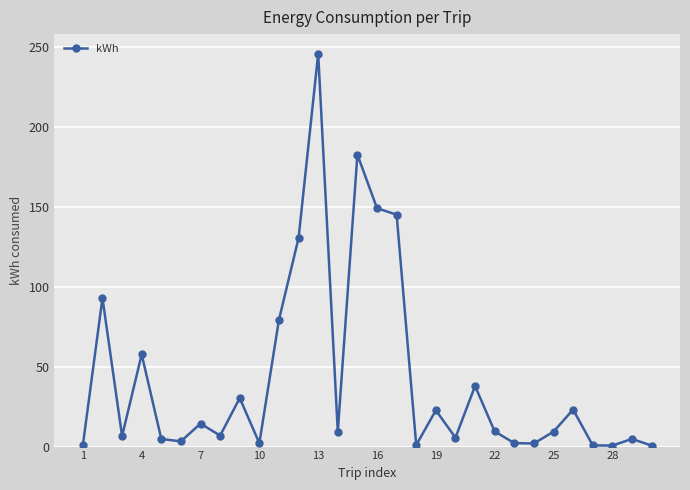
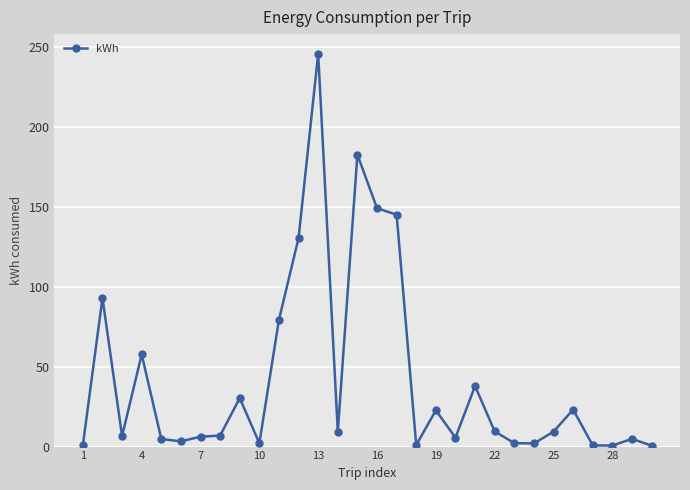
  {
    "1": 1,
    "4": 58,
-   "7": 14,
+   "7": 6,
    "10": 2,
    "13": 246,
    "16": 149,
    "19": 23,
    "22": 9,
    "25": 9,
    "28": 1
  }
